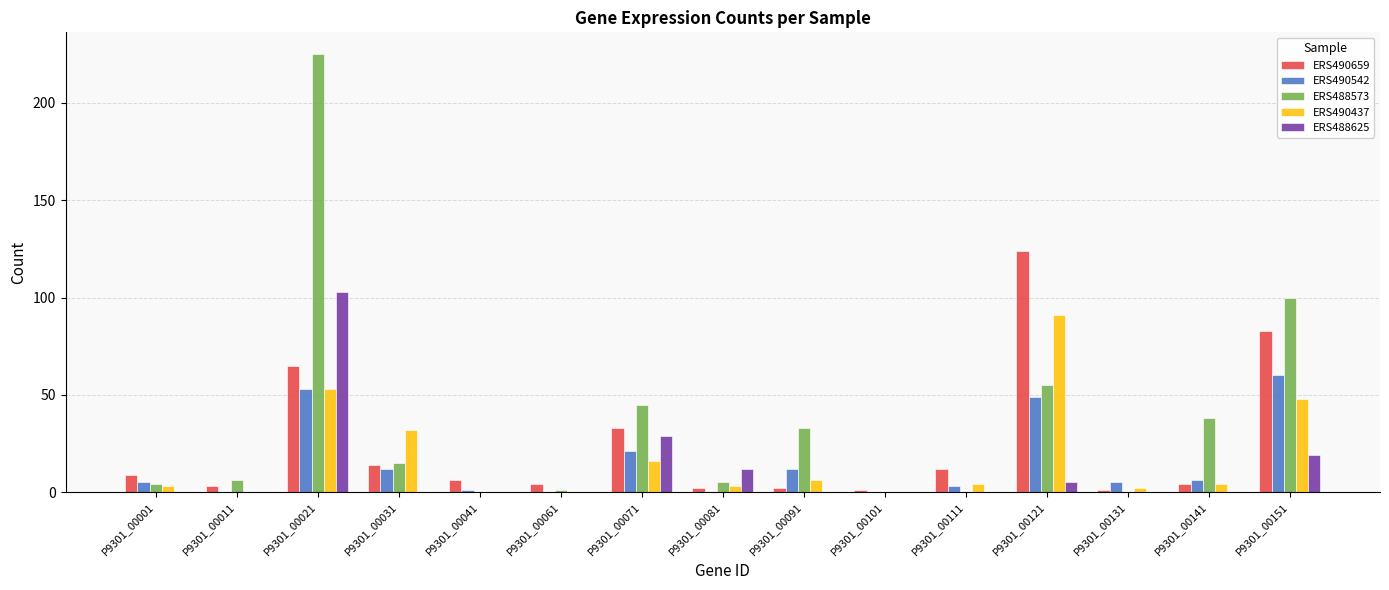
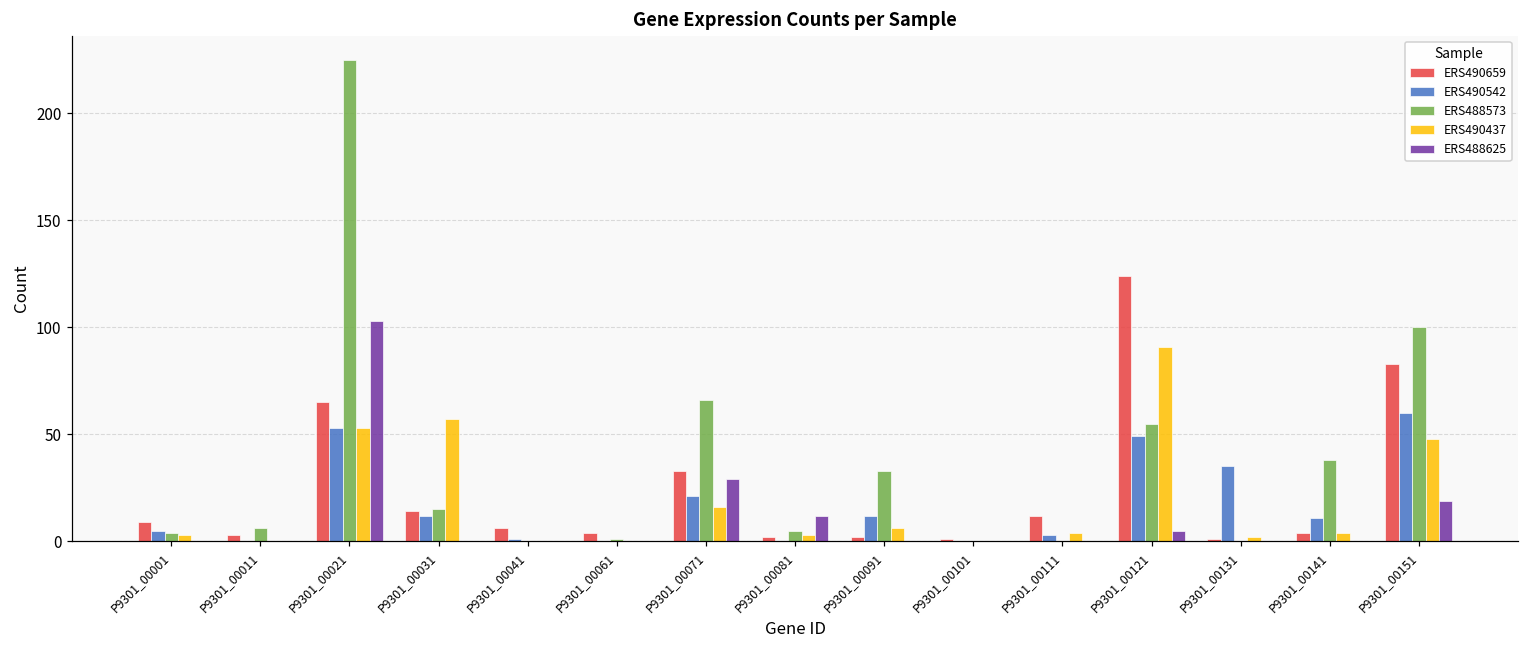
  {
    "ERS490659": {
      "P9301_00001": 9,
      "P9301_00011": 3,
      "P9301_00021": 65,
      "P9301_00031": 14,
      "P9301_00041": 6,
      "P9301_00061": 4,
      "P9301_00071": 33,
      "P9301_00081": 2,
      "P9301_00091": 2,
      "P9301_00111": 12,
      "P9301_00121": 124,
      "P9301_00141": 4,
      "P9301_00151": 83
    },
    "ERS490542": {
      "P9301_00001": 5,
      "P9301_00011": 0,
      "P9301_00021": 53,
      "P9301_00031": 12,
      "P9301_00061": 0,
      "P9301_00071": 21,
      "P9301_00081": 0,
      "P9301_00091": 12,
      "P9301_00101": 0,
      "P9301_00111": 3,
      "P9301_00121": 49,
-     "P9301_00131": 5,
-     "P9301_00141": 6,
+     "P9301_00131": 35,
+     "P9301_00141": 11,
      "P9301_00151": 60
    },
    "ERS488573": {
      "P9301_00001": 4,
      "P9301_00011": 6,
      "P9301_00021": 225,
      "P9301_00031": 15,
      "P9301_00041": 0,
-     "P9301_00071": 45,
+     "P9301_00071": 66,
      "P9301_00081": 5,
      "P9301_00091": 33,
      "P9301_00101": 0,
      "P9301_00111": 0,
      "P9301_00121": 55,
      "P9301_00131": 0,
      "P9301_00141": 38,
      "P9301_00151": 100
    },
    "ERS490437": {
      "P9301_00001": 3,
      "P9301_00011": 0,
      "P9301_00021": 53,
-     "P9301_00031": 32,
+     "P9301_00031": 57,
      "P9301_00041": 0,
      "P9301_00061": 0,
      "P9301_00071": 16,
      "P9301_00081": 3,
      "P9301_00091": 6,
      "P9301_00101": 0,
      "P9301_00111": 4,
      "P9301_00121": 91,
      "P9301_00131": 2,
      "P9301_00141": 4,
      "P9301_00151": 48
    },
    "ERS488625": {
      "P9301_00001": 0,
      "P9301_00011": 0,
      "P9301_00021": 103,
      "P9301_00031": 0,
      "P9301_00041": 0,
      "P9301_00061": 0,
      "P9301_00071": 29,
      "P9301_00081": 12,
      "P9301_00091": 0,
      "P9301_00101": 0,
      "P9301_00111": 0,
      "P9301_00121": 5,
      "P9301_00131": 0,
      "P9301_00141": 0,
      "P9301_00151": 19
    }
  }
